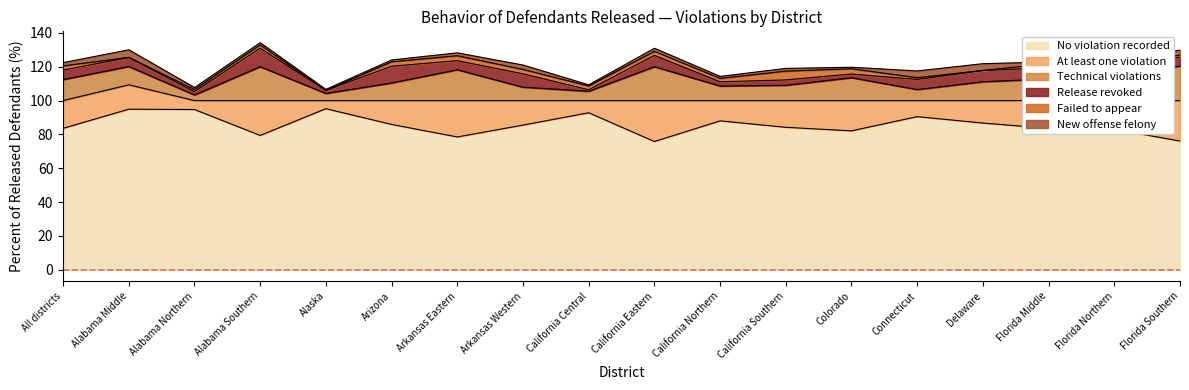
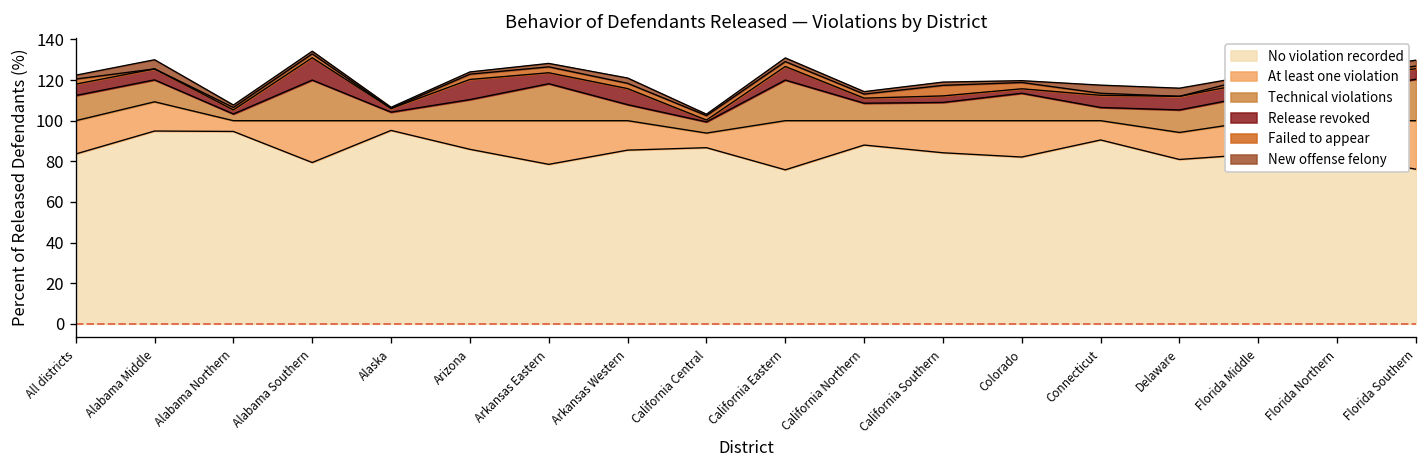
  {
    "No violation recorded": {
      "All districts": 84,
      "Alabama Middle": 95,
      "Alabama Northern": 95,
      "Alabama Southern": 79,
      "Alaska": 95,
      "Arizona": 86,
      "Arkansas Eastern": 79,
      "Arkansas Western": 86,
-     "California Central": 93,
+     "California Central": 87,
      "California Eastern": 76,
      "California Northern": 88,
      "California Southern": 84,
      "Colorado": 82,
      "Connecticut": 91,
-     "Delaware": 87,
+     "Delaware": 81,
      "Florida Southern": 76
    },
    "Release revoked": {
      "All districts": 6,
      "Alabama Southern": 11,
      "Arizona": 10,
      "Arkansas Eastern": 5,
      "Arkansas Western": 8,
      "California Eastern": 7,
      "California Northern": 3,
      "California Southern": 3,
      "Colorado": 2
    }
  }
